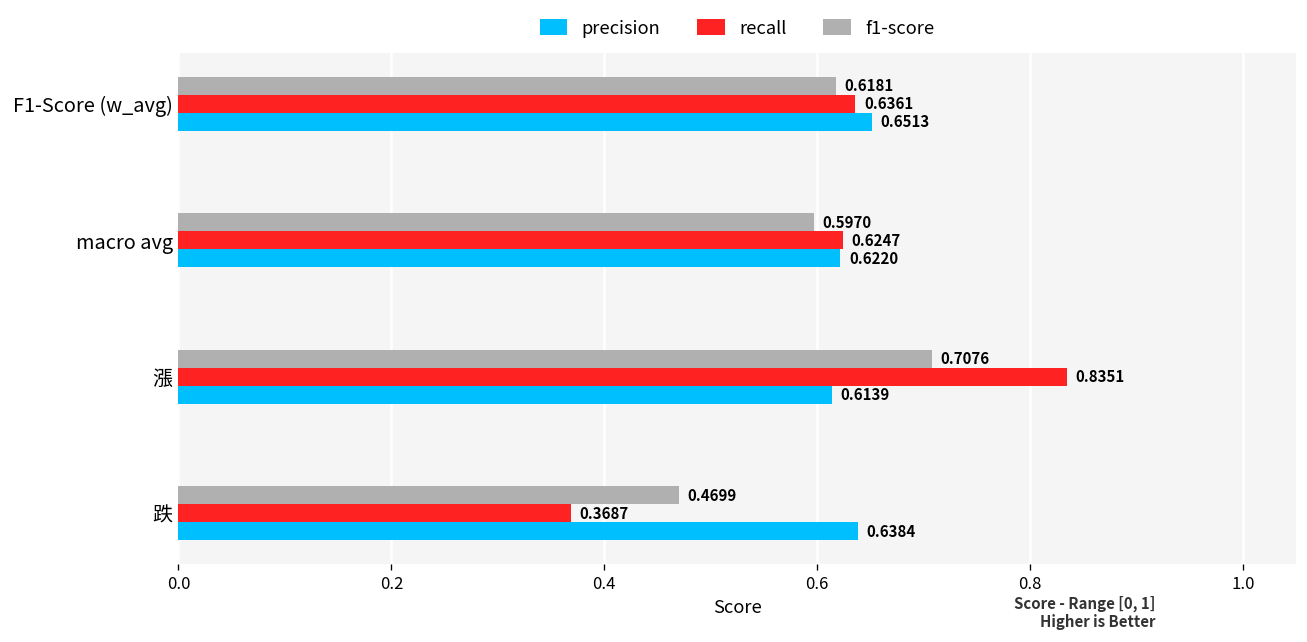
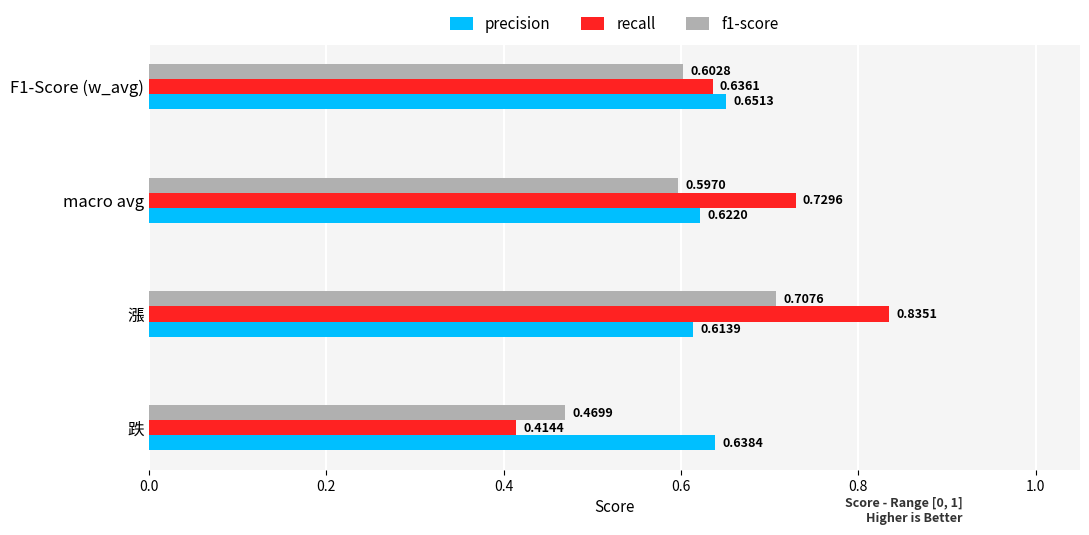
  {
    "precision": {
      "F1-Score (w_avg)": 0.6513,
      "macro avg": 0.6220,
      "漲": 0.6139,
      "跌": 0.6384
    },
    "recall": {
      "F1-Score (w_avg)": 0.6361,
-     "macro avg": 0.6247,
+     "macro avg": 0.7296,
      "漲": 0.8351,
-     "跌": 0.3687
+     "跌": 0.4144
    },
    "f1-score": {
-     "F1-Score (w_avg)": 0.6181,
+     "F1-Score (w_avg)": 0.6028,
      "macro avg": 0.5970,
      "漲": 0.7076,
      "跌": 0.4699
    }
  }
